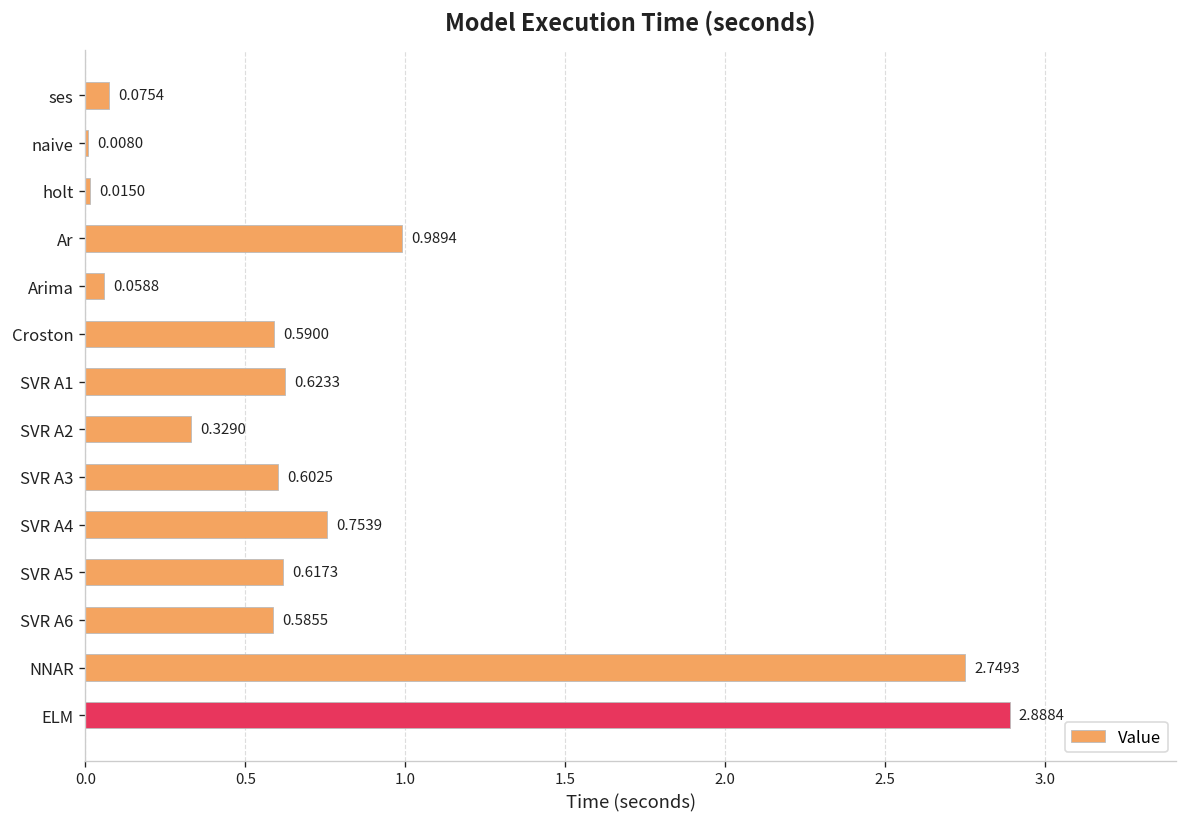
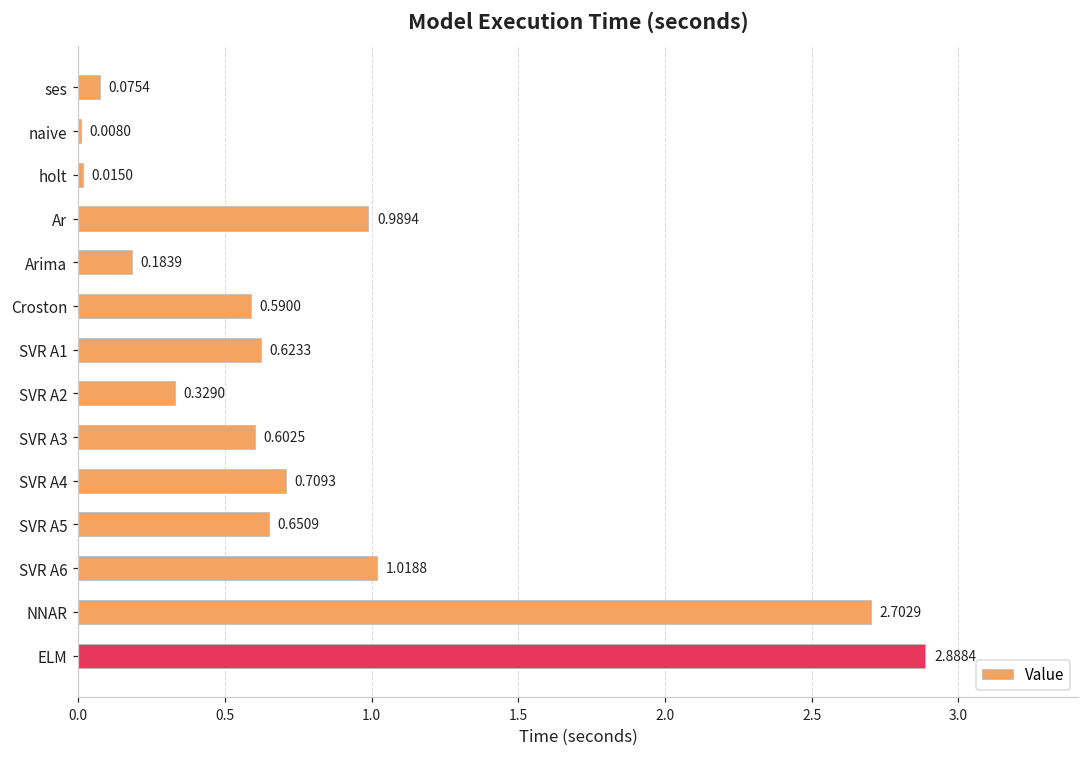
  {
    "ses": 0.0754,
    "naive": 0.0080,
    "holt": 0.0150,
    "Ar": 0.9894,
-   "Arima": 0.0588,
+   "Arima": 0.1839,
    "Croston": 0.5900,
    "SVR A1": 0.6233,
    "SVR A2": 0.3290,
    "SVR A3": 0.6025,
-   "SVR A4": 0.7539,
-   "SVR A5": 0.6173,
-   "SVR A6": 0.5855,
-   "NNAR": 2.7493
+   "SVR A4": 0.7093,
+   "SVR A5": 0.6509,
+   "SVR A6": 1.0188,
+   "NNAR": 2.7029
  }
